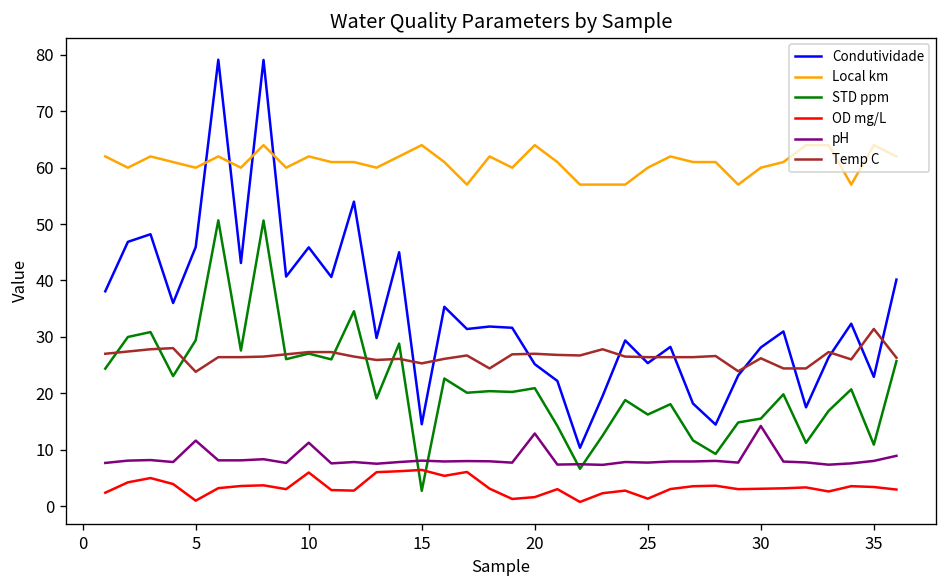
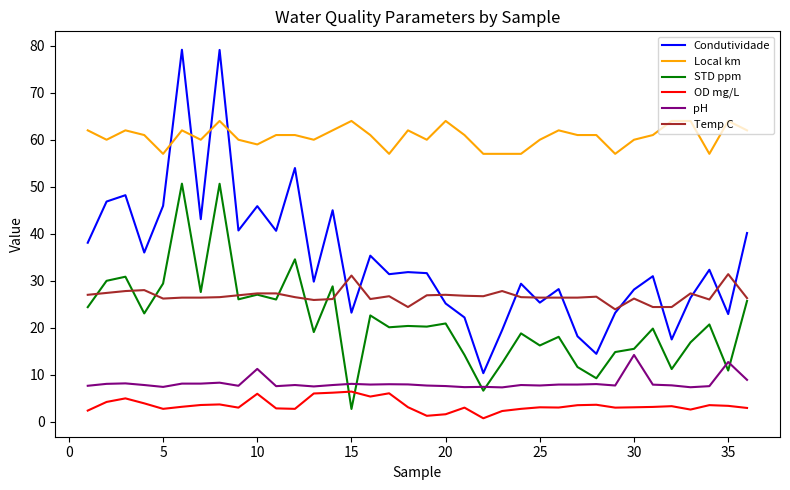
  {
    "Condutividade": {
      "5": 46,
      "10": 46,
-     "15": 15,
+     "15": 23,
      "20": 25,
      "25": 25,
      "30": 28,
      "35": 23
    },
    "Local km": {
-     "5": 60,
-     "10": 62,
+     "5": 57,
+     "10": 59,
      "15": 64,
      "20": 64,
      "25": 60,
      "30": 60
    },
    "STD ppm": {
      "5": 29,
      "15": 3,
      "20": 21,
      "25": 16,
      "30": 16,
      "35": 11
    },
    "OD mg/L": {
-     "5": 1,
+     "5": 3,
      "10": 6,
      "15": 6,
      "20": 2,
-     "25": 1,
+     "25": 3,
      "30": 3,
      "35": 3
    },
    "pH": {
-     "5": 12,
+     "5": 7,
      "10": 11,
      "15": 8,
-     "20": 13,
+     "20": 8,
      "25": 8,
      "30": 14,
-     "35": 8
+     "35": 13
    },
    "Temp C": {
-     "5": 24,
-     "15": 25,
+     "5": 26,
+     "15": 31,
      "20": 27,
      "25": 26,
      "30": 26,
      "35": 31
    }
  }
